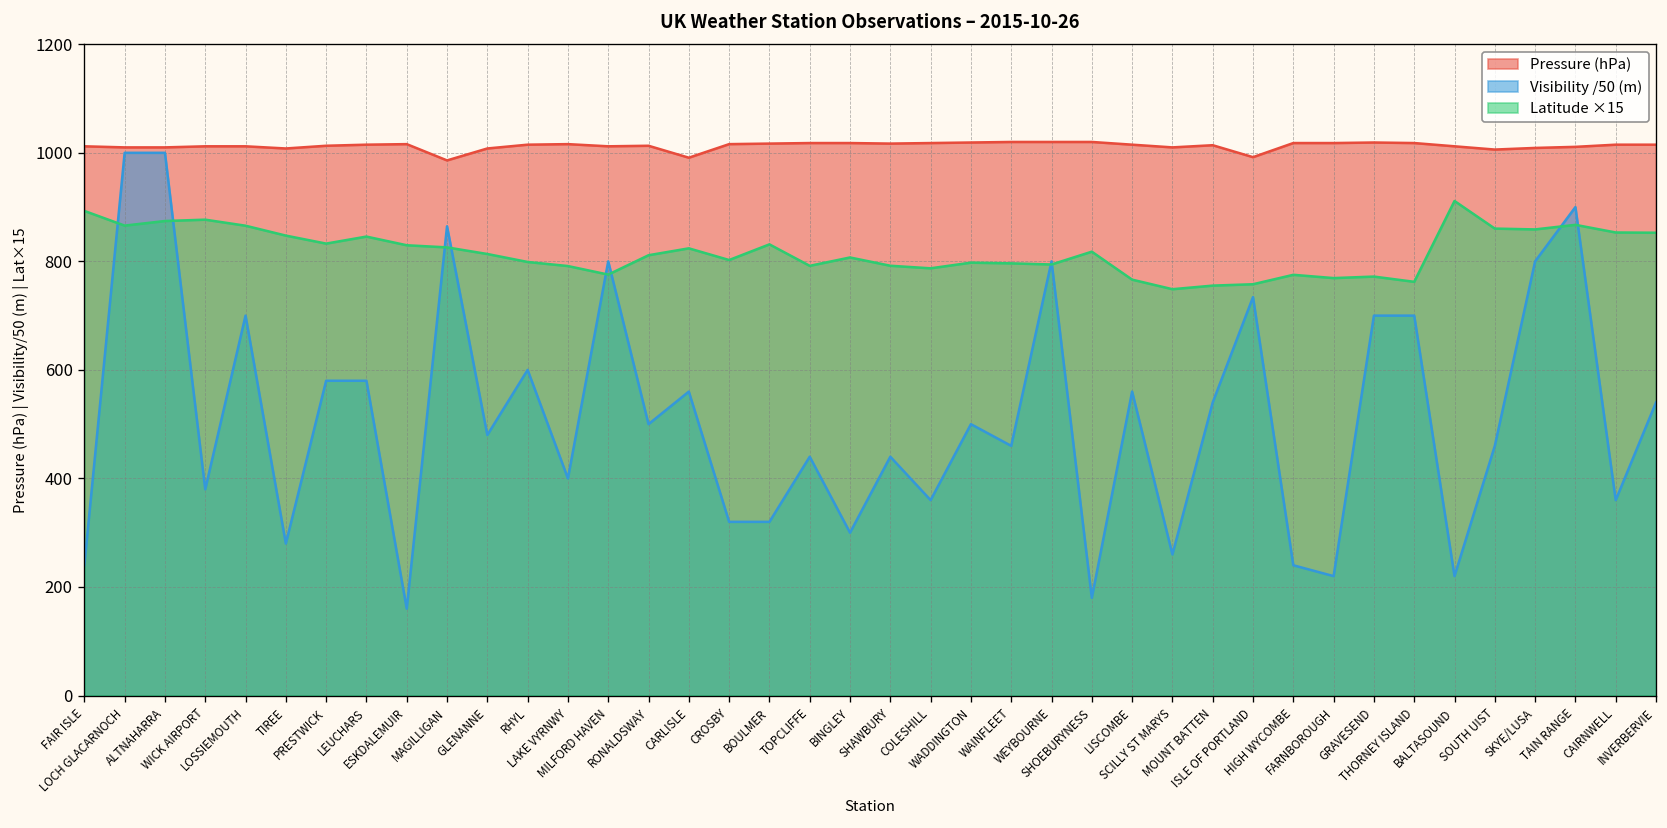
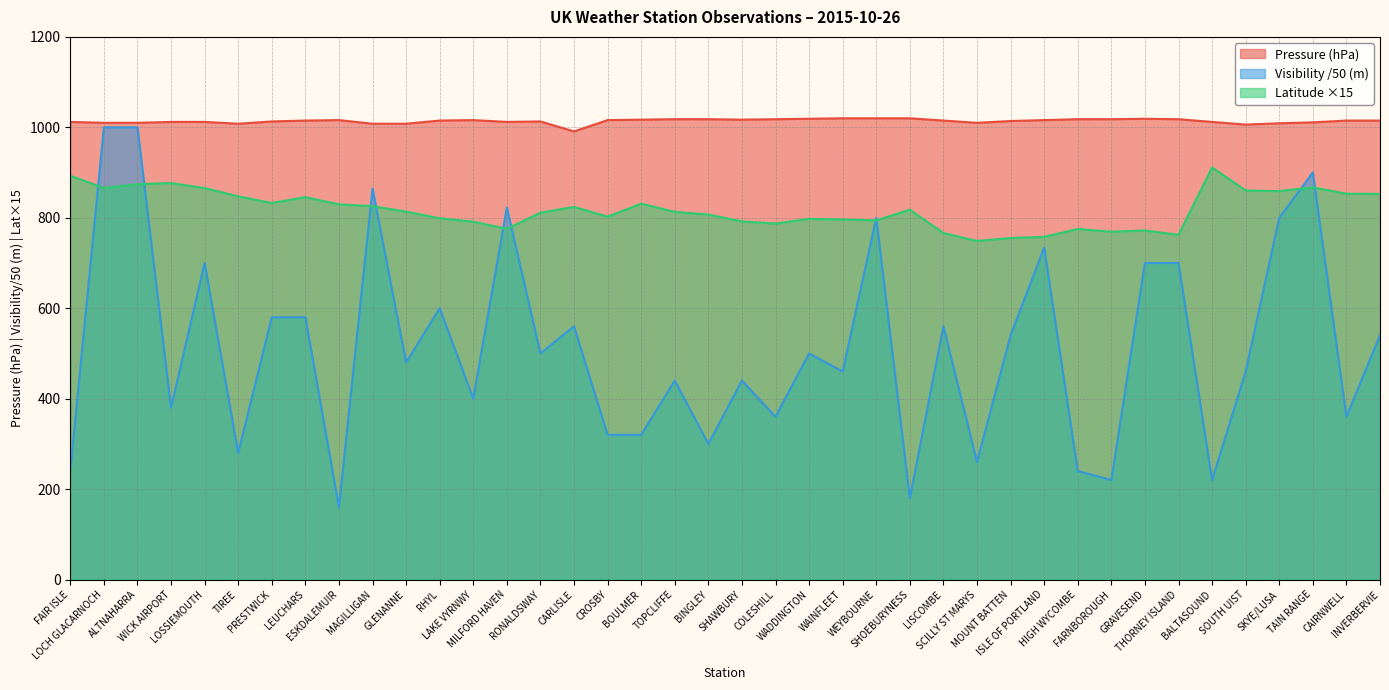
  {
    "Pressure (hPa)": {
      "FAIR ISLE": 1010,
      "LOCH GLACARNOCH": 1010,
      "ALTNAHARRA": 1010,
      "WICK AIRPORT": 1010,
      "LOSSIEMOUTH": 1010,
      "TIREE": 1010,
      "PRESTWICK": 1010,
      "LEUCHARS": 1020,
      "ESKDALEMUIR": 1020,
-     "MAGILLIGAN": 990,
+     "MAGILLIGAN": 1010,
      "GLENANNE": 1010,
      "RHYL": 1020,
      "LAKE VYRNWY": 1020,
      "MILFORD HAVEN": 1010,
      "RONALDSWAY": 1010,
      "CARLISLE": 990,
      "CROSBY": 1020,
      "BOULMER": 1020,
      "TOPCLIFFE": 1020,
      "BINGLEY": 1020,
      "SHAWBURY": 1020,
      "COLESHILL": 1020,
      "WADDINGTON": 1020,
      "WAINFLEET": 1020,
      "WEYBOURNE": 1020,
      "SHOEBURYNESS": 1020,
      "LISCOMBE": 1020,
      "SCILLY ST MARYS": 1010,
      "MOUNT BATTEN": 1010,
-     "ISLE OF PORTLAND": 990,
+     "ISLE OF PORTLAND": 1020,
      "HIGH WYCOMBE": 1020,
      "FARNBOROUGH": 1020,
      "GRAVESEND": 1020,
      "THORNEY ISLAND": 1020,
      "BALTASOUND": 1010,
      "SOUTH UIST": 1010,
      "SKYE/LUSA": 1010,
      "TAIN RANGE": 1010,
      "CAIRNWELL": 1020,
      "INVERBERVIE": 1020
    },
    "Visibility /50 (m)": {
      "FAIR ISLE": 240,
      "LOCH GLACARNOCH": 1000,
      "ALTNAHARRA": 1000,
      "WICK AIRPORT": 380,
      "LOSSIEMOUTH": 700,
      "TIREE": 280,
      "PRESTWICK": 580,
      "LEUCHARS": 580,
      "ESKDALEMUIR": 160,
      "MAGILLIGAN": 860,
      "GLENANNE": 480,
      "RHYL": 600,
      "LAKE VYRNWY": 400,
-     "MILFORD HAVEN": 800,
+     "MILFORD HAVEN": 820,
      "RONALDSWAY": 500,
      "CARLISLE": 560,
      "CROSBY": 320,
      "BOULMER": 320,
      "TOPCLIFFE": 440,
      "BINGLEY": 300,
      "SHAWBURY": 440,
      "COLESHILL": 360,
      "WADDINGTON": 500,
      "WAINFLEET": 460,
      "WEYBOURNE": 800,
      "SHOEBURYNESS": 180,
      "LISCOMBE": 560,
      "SCILLY ST MARYS": 260,
      "MOUNT BATTEN": 540,
      "ISLE OF PORTLAND": 730,
      "HIGH WYCOMBE": 240,
      "FARNBOROUGH": 220,
      "GRAVESEND": 700,
      "THORNEY ISLAND": 700,
      "BALTASOUND": 220,
      "SOUTH UIST": 460,
      "SKYE/LUSA": 800,
      "TAIN RANGE": 900,
      "CAIRNWELL": 360,
      "INVERBERVIE": 540
    },
    "Latitude ×15": {
      "FAIR ISLE": 890,
      "LOCH GLACARNOCH": 870,
      "ALTNAHARRA": 870,
      "WICK AIRPORT": 880,
      "LOSSIEMOUTH": 870,
      "TIREE": 850,
      "PRESTWICK": 830,
      "LEUCHARS": 850,
      "ESKDALEMUIR": 830,
      "MAGILLIGAN": 830,
      "GLENANNE": 810,
      "RHYL": 800,
      "LAKE VYRNWY": 790,
      "MILFORD HAVEN": 780,
      "RONALDSWAY": 810,
      "CARLISLE": 820,
      "CROSBY": 800,
      "BOULMER": 830,
-     "TOPCLIFFE": 790,
+     "TOPCLIFFE": 810,
      "BINGLEY": 810,
      "SHAWBURY": 790,
      "COLESHILL": 790,
      "WADDINGTON": 800,
      "WAINFLEET": 800,
      "WEYBOURNE": 790,
      "SHOEBURYNESS": 820,
      "LISCOMBE": 770,
      "SCILLY ST MARYS": 750,
      "MOUNT BATTEN": 760,
      "ISLE OF PORTLAND": 760,
      "HIGH WYCOMBE": 780,
      "FARNBOROUGH": 770,
      "GRAVESEND": 770,
      "THORNEY ISLAND": 760,
      "BALTASOUND": 910,
      "SOUTH UIST": 860,
      "SKYE/LUSA": 860,
      "TAIN RANGE": 870,
      "CAIRNWELL": 850,
      "INVERBERVIE": 850
    }
  }
